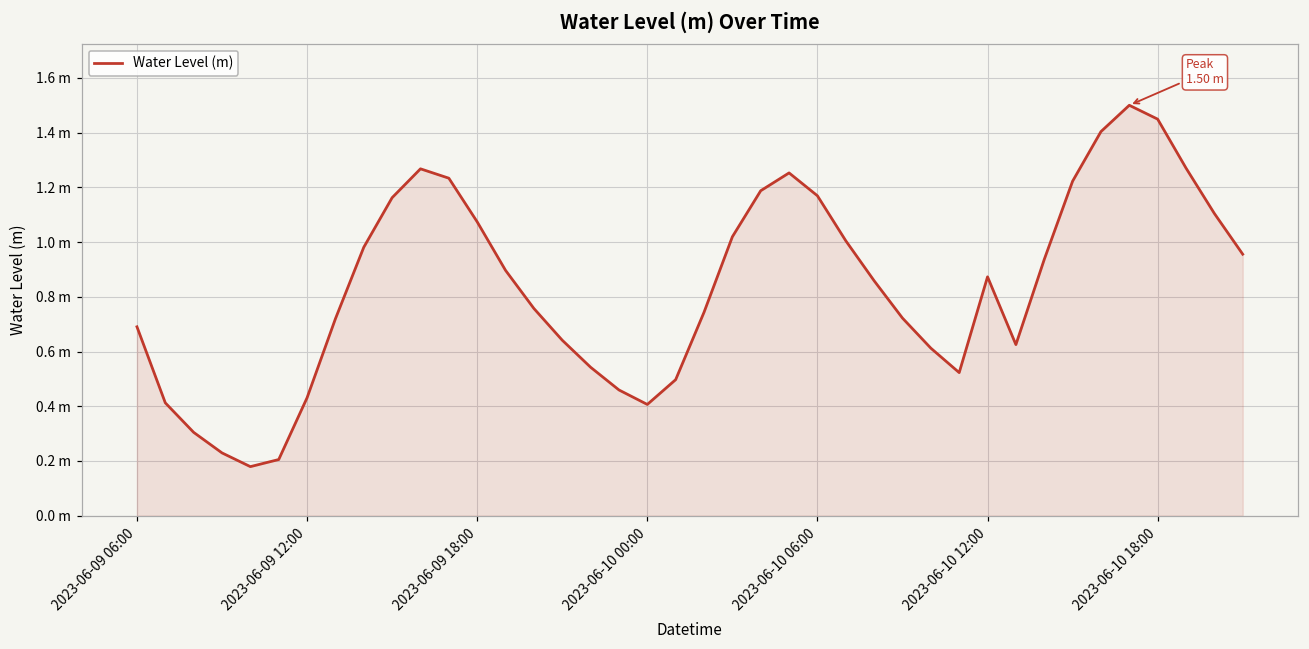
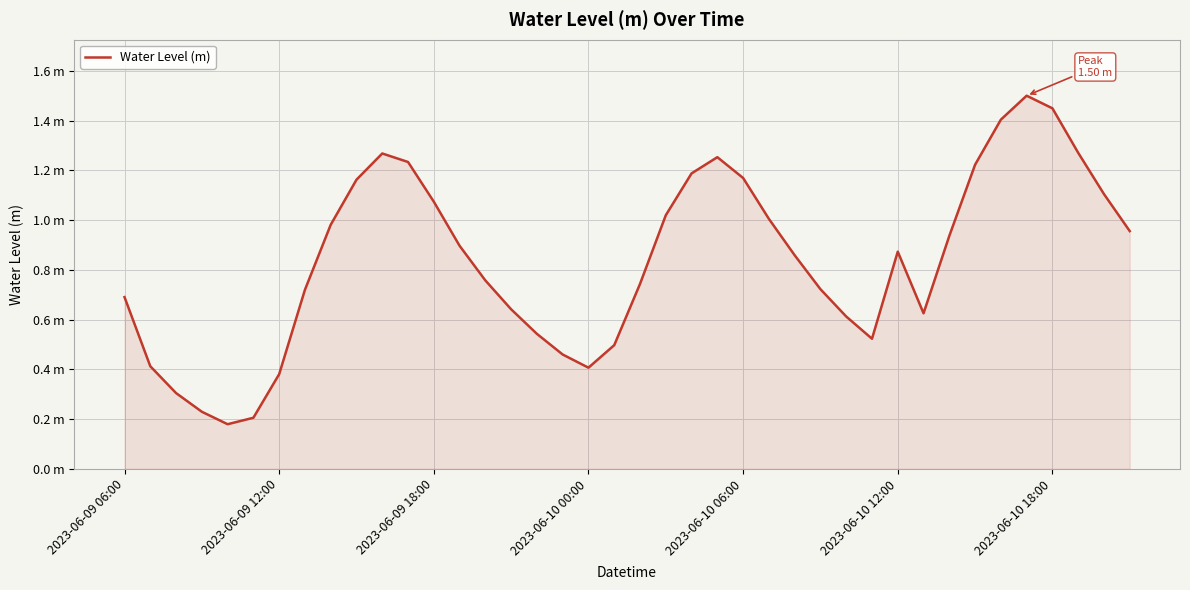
  {
    "2023-06-09 06:00": "0.69 m",
-   "2023-06-09 12:00": "0.43 m",
+   "2023-06-09 12:00": "0.38 m",
    "2023-06-09 18:00": "1.07 m",
    "2023-06-10 00:00": "0.41 m",
    "2023-06-10 06:00": "1.17 m",
    "2023-06-10 12:00": "0.87 m",
    "2023-06-10 18:00": "1.45 m"
  }
